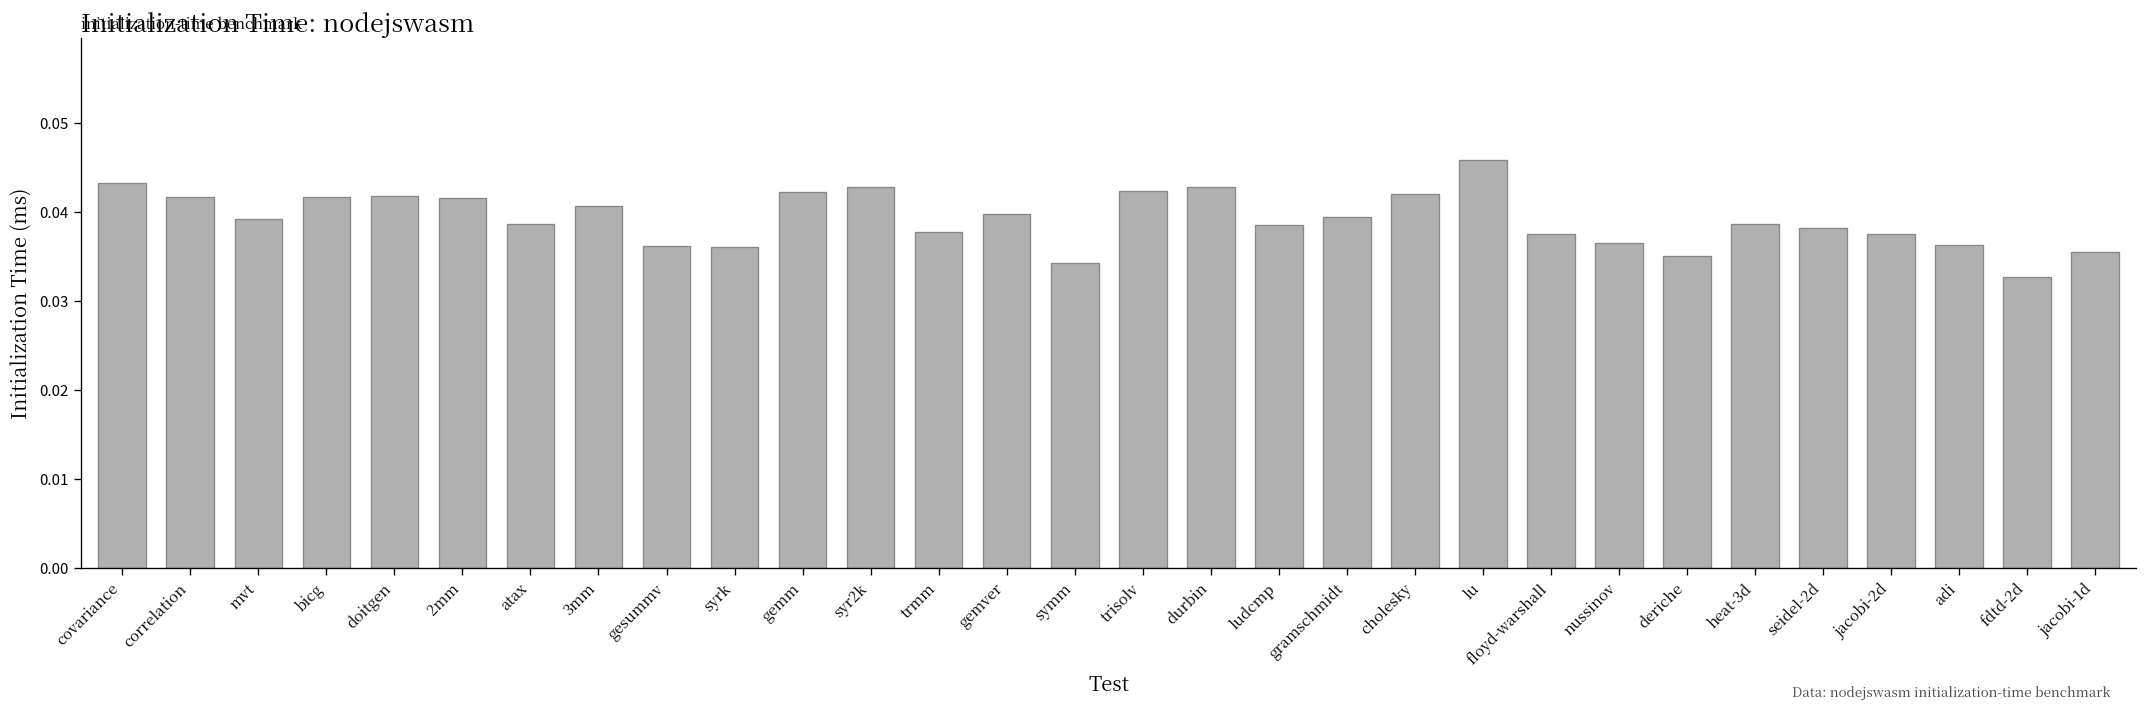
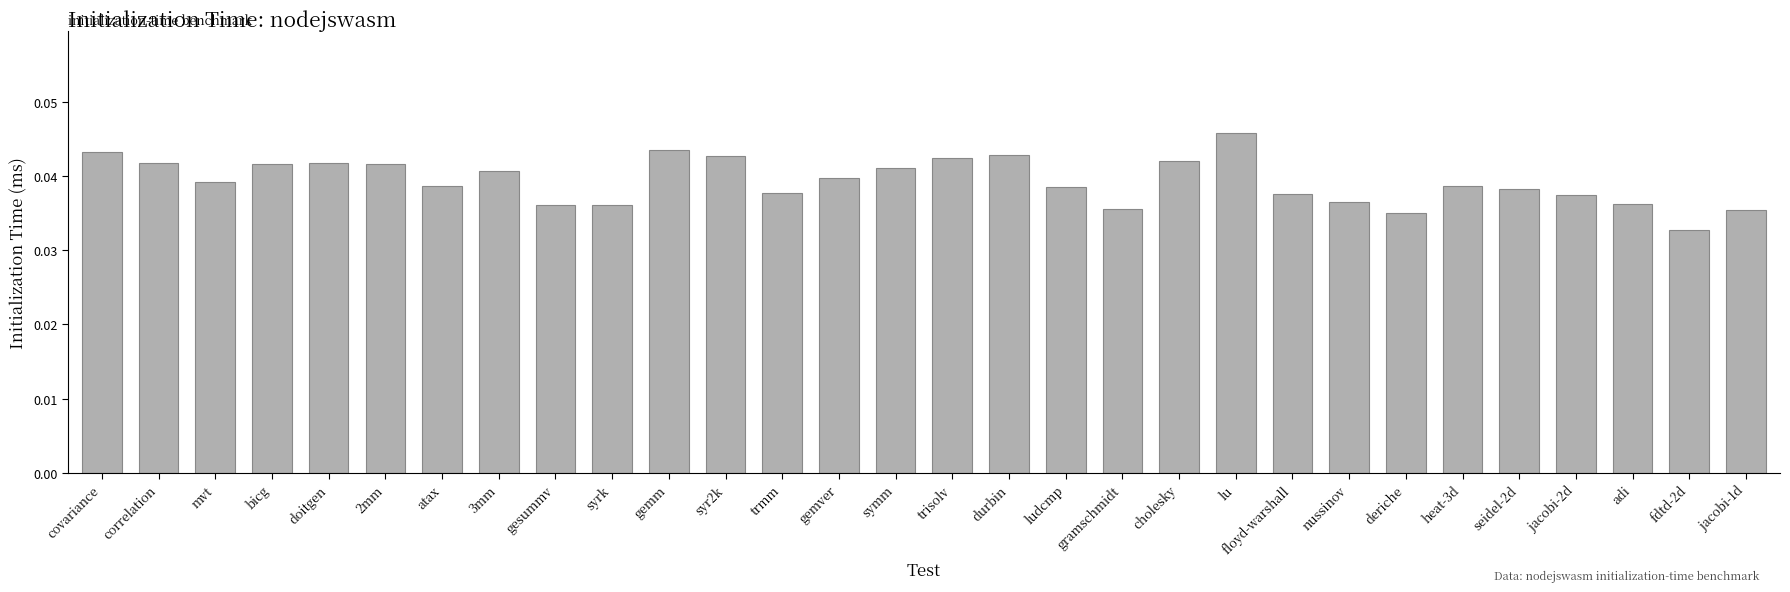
  {
    "covariance": 0.043,
    "correlation": 0.042,
    "mvt": 0.039,
    "bicg": 0.042,
    "doitgen": 0.042,
    "2mm": 0.042,
    "atax": 0.039,
    "3mm": 0.041,
    "gesummv": 0.036,
    "syrk": 0.036,
-   "gemm": 0.042,
+   "gemm": 0.044,
    "syr2k": 0.043,
    "trmm": 0.038,
    "gemver": 0.040,
-   "symm": 0.034,
+   "symm": 0.041,
    "trisolv": 0.042,
    "durbin": 0.043,
    "ludcmp": 0.039,
-   "gramschmidt": 0.039,
+   "gramschmidt": 0.036,
    "cholesky": 0.042,
    "lu": 0.046,
    "floyd-warshall": 0.038,
    "nussinov": 0.037,
    "deriche": 0.035,
    "heat-3d": 0.039,
    "seidel-2d": 0.038,
    "jacobi-2d": 0.037,
    "adi": 0.036,
    "fdtd-2d": 0.033,
    "jacobi-1d": 0.035
  }
